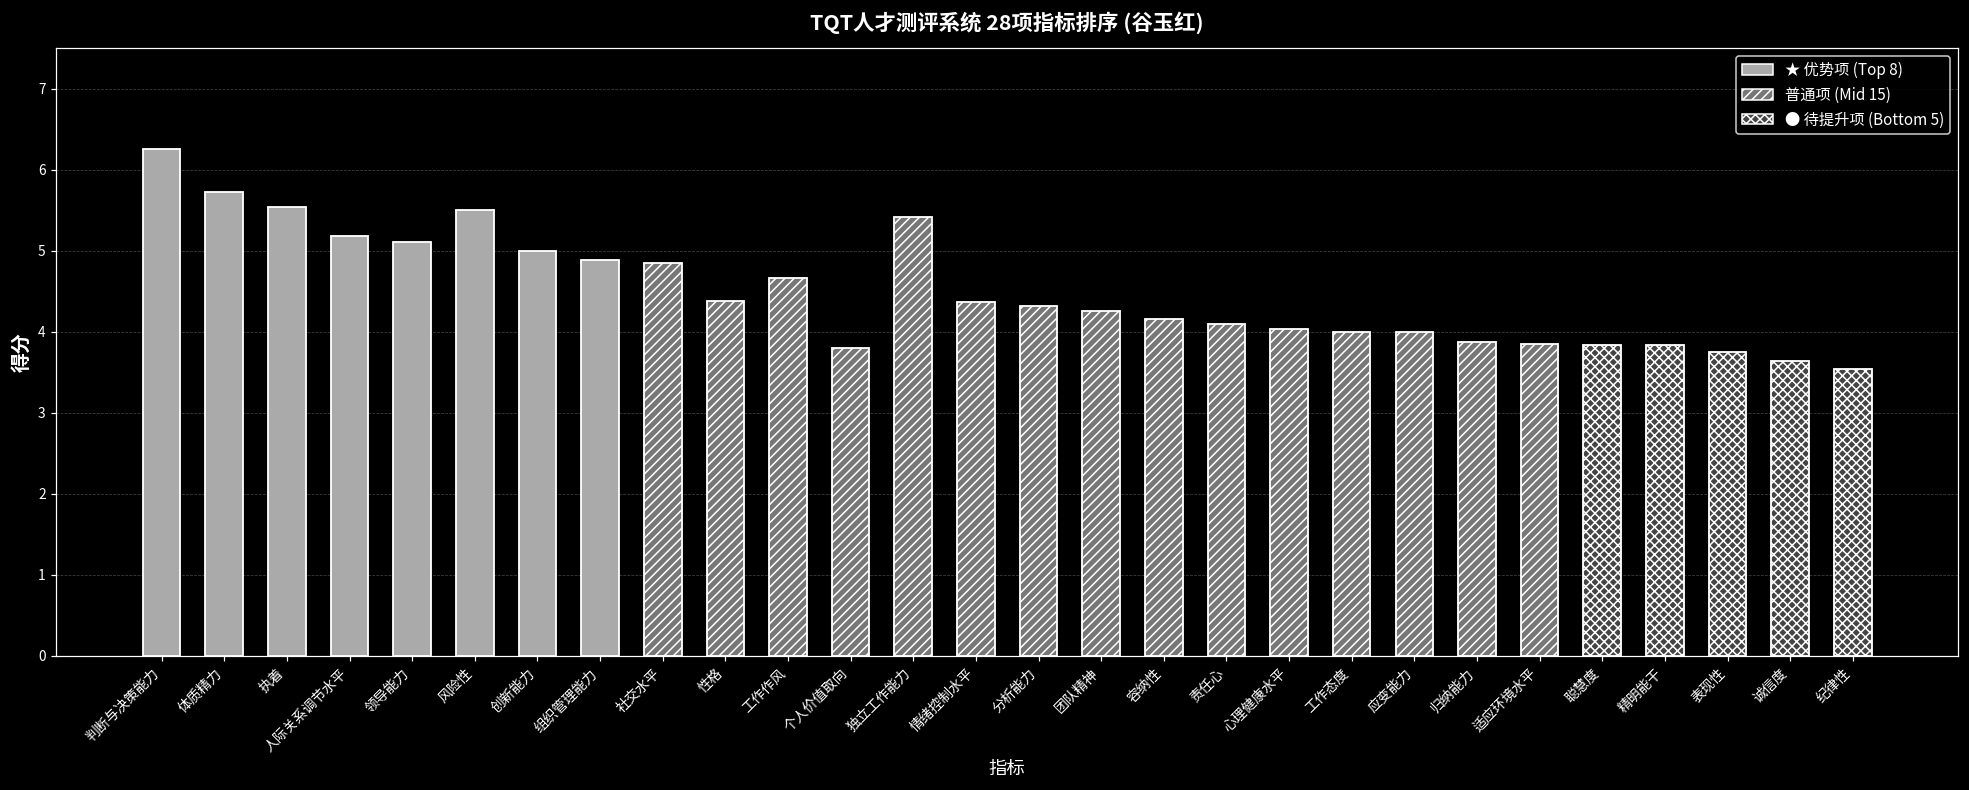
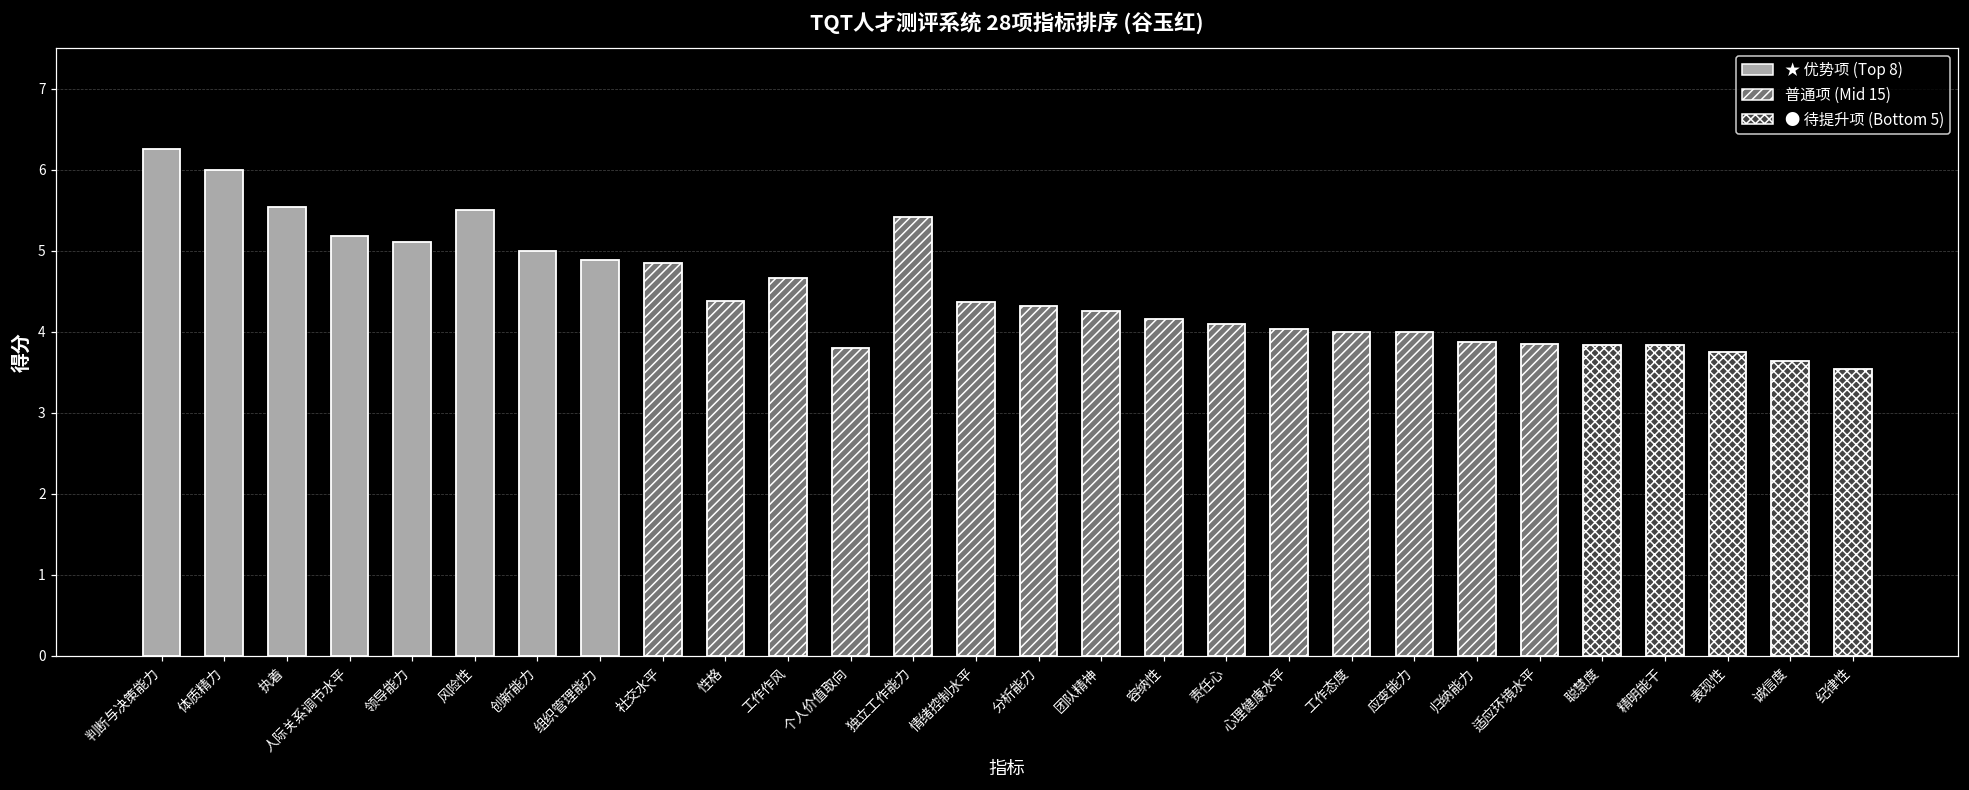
  {
    "判断与决策能力": 6.3,
-   "体质精力": 5.7,
+   "体质精力": 6.0,
    "执着": 5.5,
    "人际关系调节水平": 5.2,
    "领导能力": 5.1,
    "风险性": 5.5,
    "创新能力": 5.0,
    "组织管理能力": 4.9,
    "社交水平": 4.9,
    "性格": 4.4,
    "工作作风": 4.7,
    "个人价值取向": 3.8,
    "独立工作能力": 5.4,
    "情绪控制水平": 4.4,
    "分析能力": 4.3,
    "团队精神": 4.3,
    "容纳性": 4.2,
    "责任心": 4.1,
    "心理健康水平": 4.0,
    "工作态度": 4.0,
    "应变能力": 4.0,
    "归纳能力": 3.9,
    "适应环境水平": 3.9,
    "聪慧度": 3.8,
    "精明能干": 3.8,
    "表现性": 3.8,
    "诚信度": 3.6,
    "纪律性": 3.5
  }
